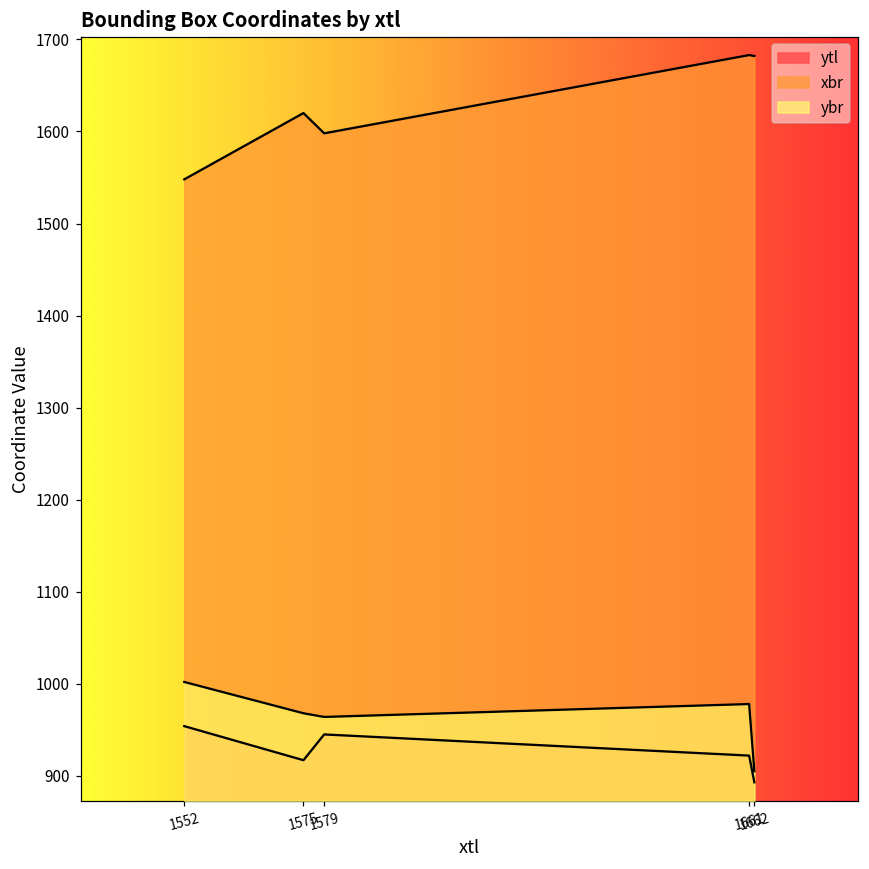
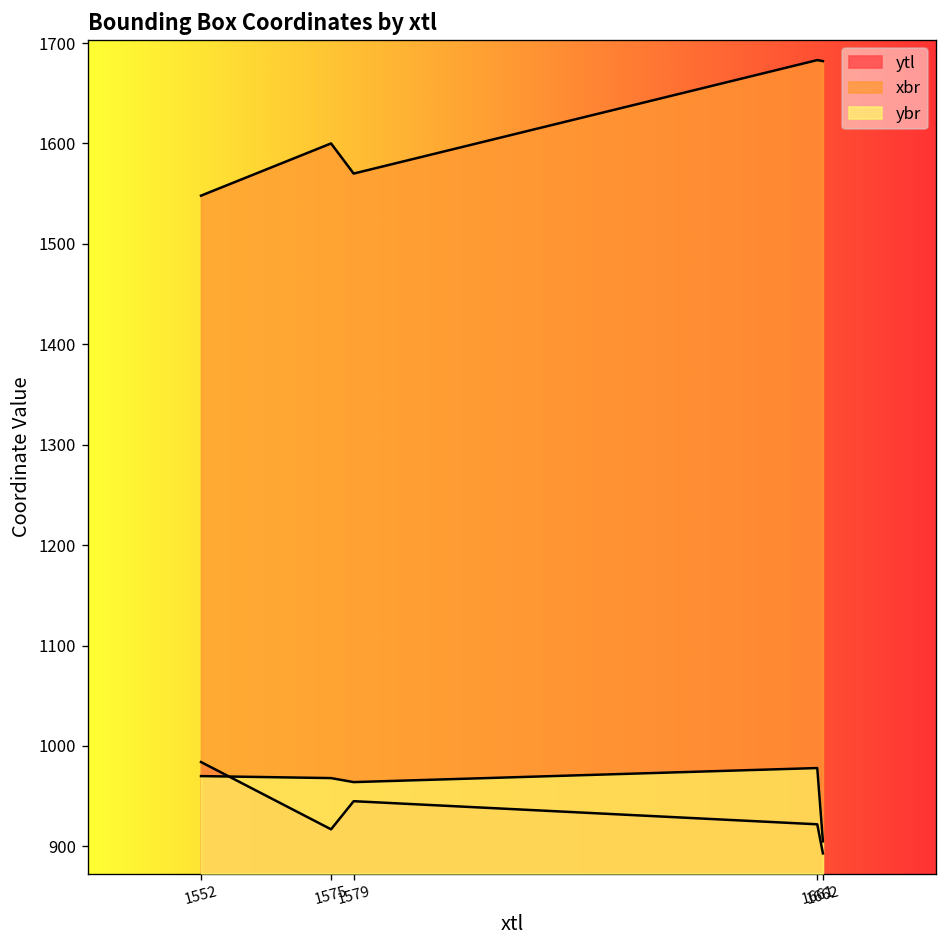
  {
    "ytl": {
-     "1552": 950,
+     "1552": 980,
      "1575": 920,
      "1579": 950,
      "1661": 920,
      "1662": 890
    },
    "xbr": {
      "1552": 1550,
-     "1575": 1620,
-     "1579": 1600,
+     "1575": 1600,
+     "1579": 1570,
      "1661": 1680,
      "1662": 1680
    },
    "ybr": {
-     "1552": 1000,
+     "1552": 970,
      "1575": 970,
      "1579": 960,
      "1661": 980,
      "1662": 910
    }
  }
